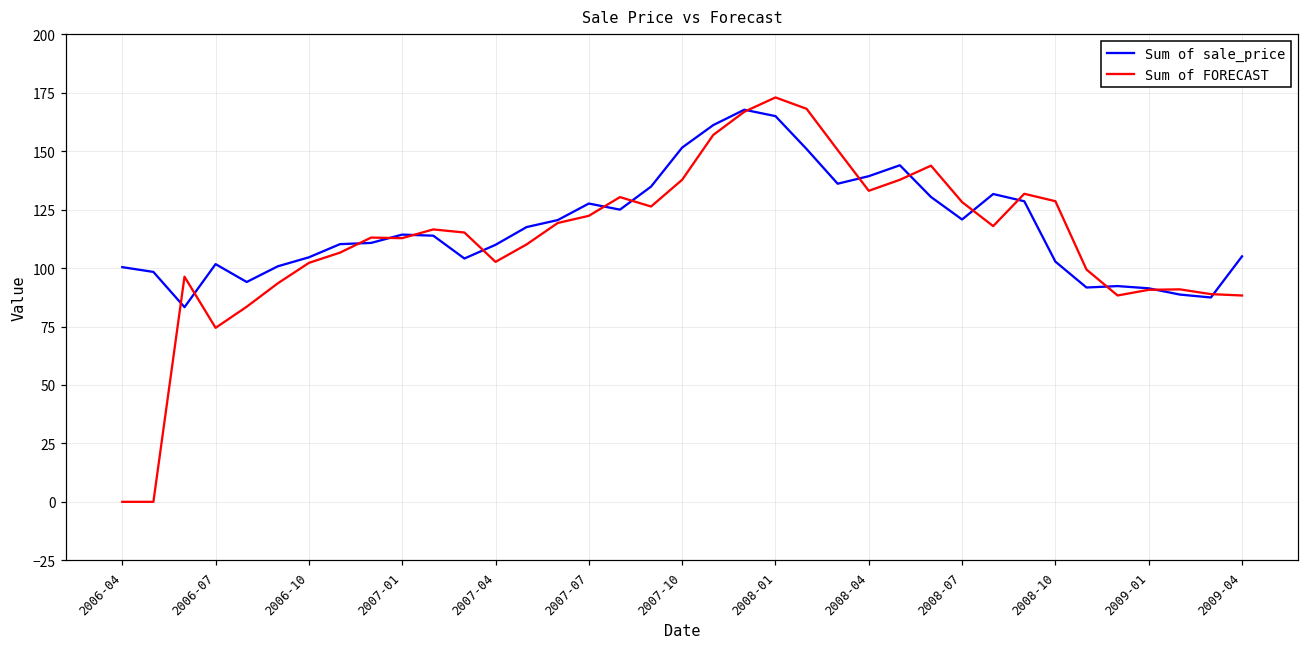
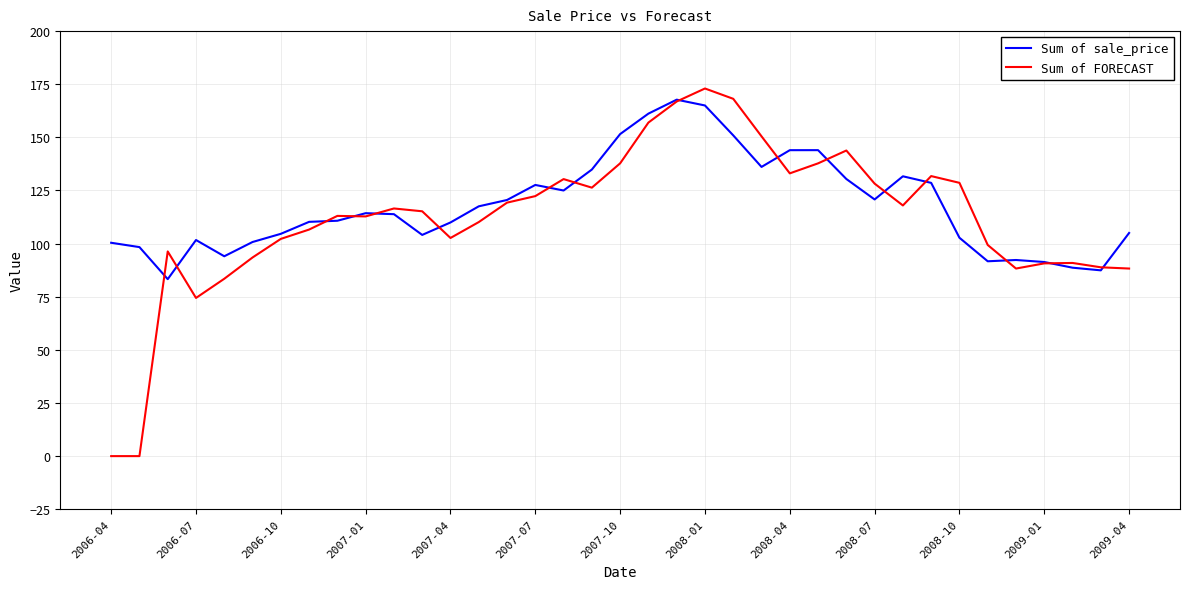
  {
    "Sum of sale_price": {
      "2006-04": 100,
      "2006-07": 102,
      "2006-10": 105,
      "2007-01": 114,
      "2007-04": 110,
      "2007-07": 128,
      "2007-10": 152,
      "2008-01": 165,
-     "2008-04": 139,
+     "2008-04": 144,
      "2008-07": 121,
      "2008-10": 103,
      "2009-04": 105
    },
    "Sum of FORECAST": {
      "2006-04": 0,
      "2006-07": 74,
      "2006-10": 102,
      "2007-01": 113,
      "2007-04": 103,
      "2007-07": 122,
      "2007-10": 138,
      "2008-01": 173,
      "2008-04": 133,
      "2008-07": 128,
      "2008-10": 129,
      "2009-04": 88
    }
  }
